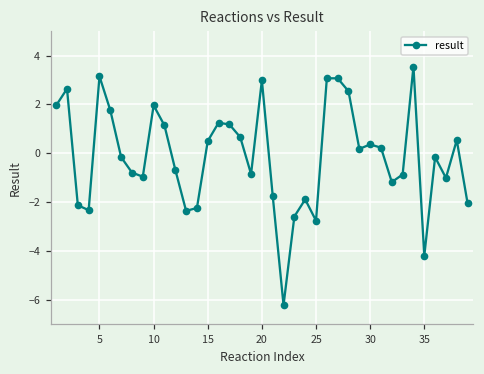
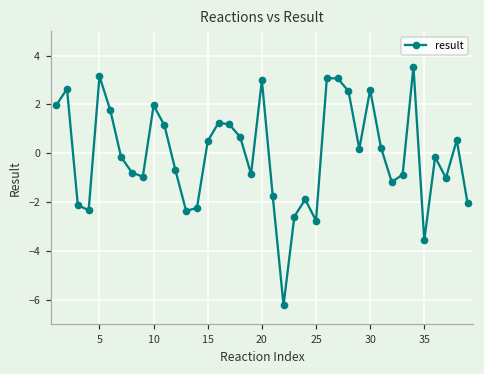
  {
    "5": 3.2,
    "10": 2.0,
    "15": 0.5,
    "20": 3.0,
    "25": -2.8,
-   "30": 0.4,
-   "35": -4.2
+   "30": 2.6,
+   "35": -3.6
  }
